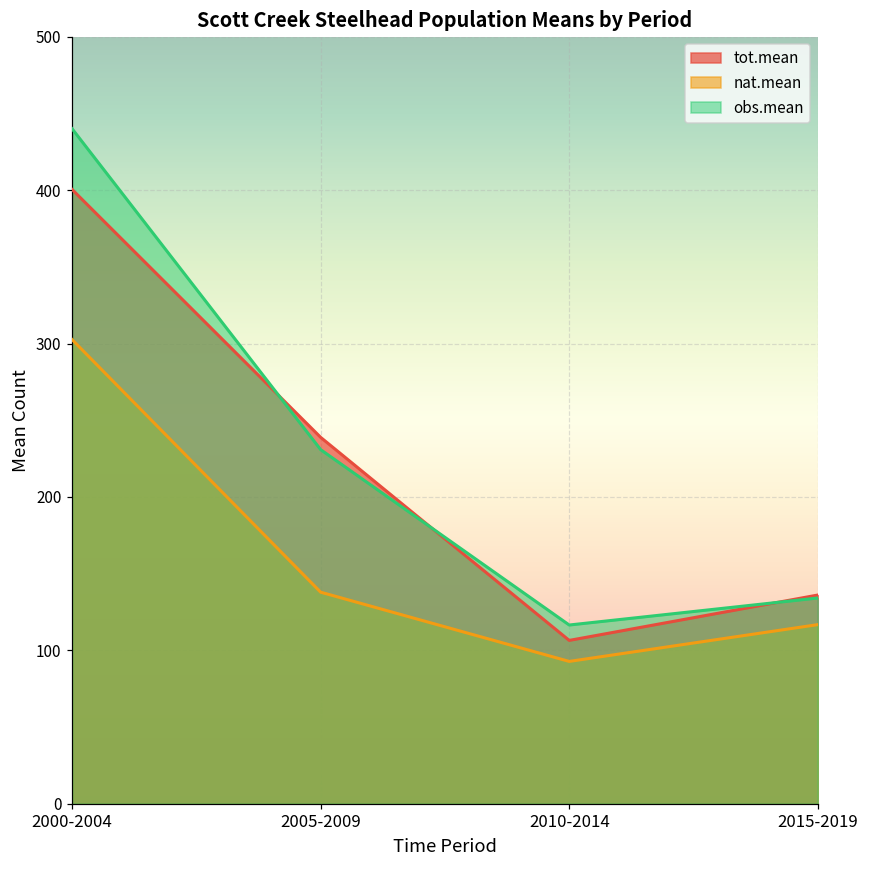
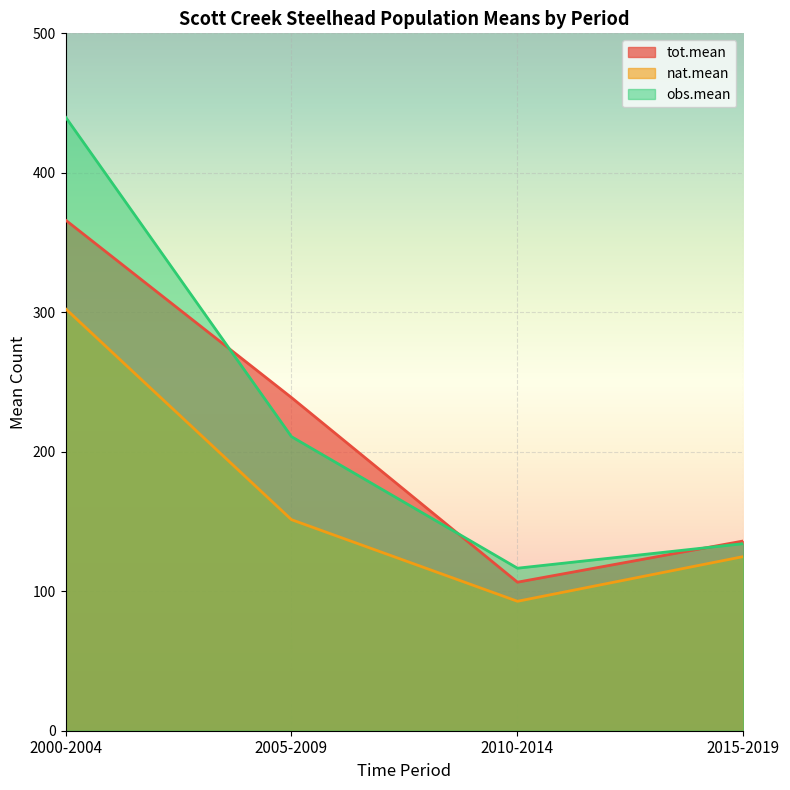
  {
    "tot.mean": {
-     "2000-2004": 400,
+     "2000-2004": 366,
      "2005-2009": 239,
      "2010-2014": 106,
      "2015-2019": 136
    },
    "nat.mean": {
      "2000-2004": 303,
-     "2005-2009": 138,
+     "2005-2009": 151,
      "2010-2014": 93,
-     "2015-2019": 117
+     "2015-2019": 125
    },
    "obs.mean": {
      "2000-2004": 440,
-     "2005-2009": 231,
+     "2005-2009": 211,
      "2010-2014": 117,
      "2015-2019": 134
    }
  }
